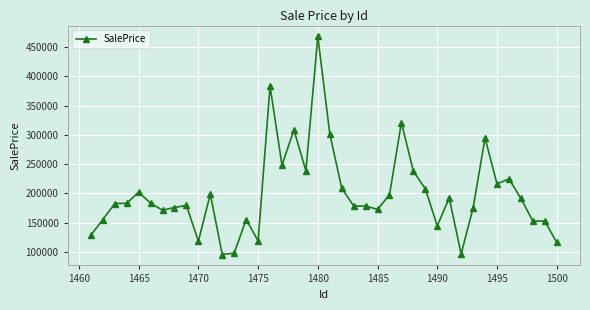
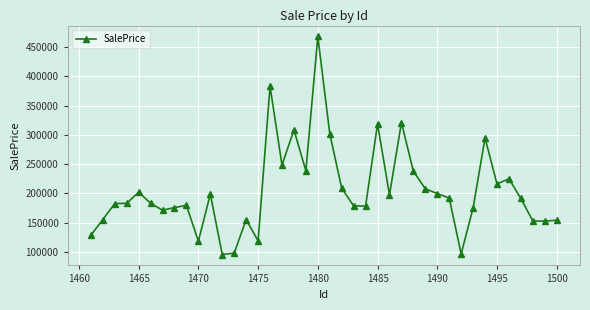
  {
    "1465": 200000,
    "1470": 120000,
    "1475": 120000,
    "1480": 470000,
-   "1485": 170000,
-   "1490": 140000,
+   "1485": 320000,
+   "1490": 200000,
    "1495": 220000,
-   "1500": 120000
+   "1500": 150000
  }
